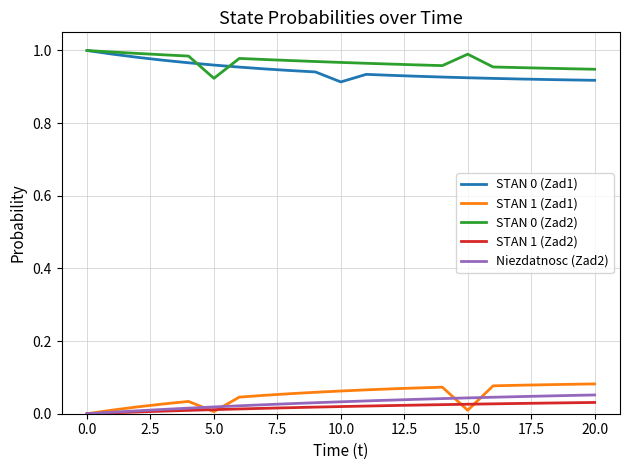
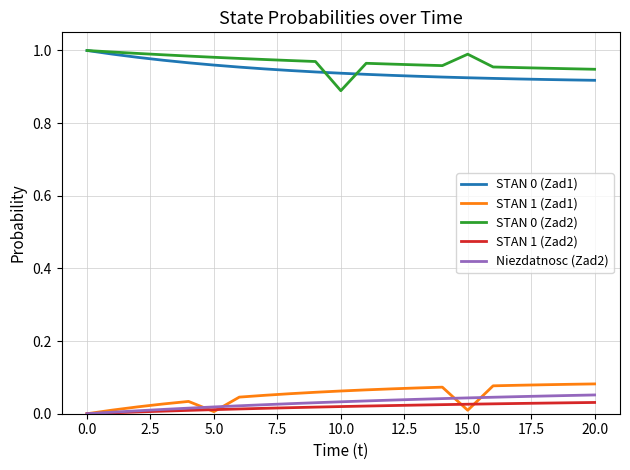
  {
    "STAN 0 (Zad1)": {
      "5.0": 0.96,
-     "10.0": 0.91,
+     "10.0": 0.94,
      "15.0": 0.92,
      "20.0": 0.92
    },
    "STAN 1 (Zad1)": {
      "10.0": 0.06,
      "15.0": 0.01,
      "20.0": 0.08
    },
    "STAN 0 (Zad2)": {
-     "5.0": 0.92,
-     "10.0": 0.97,
+     "5.0": 0.98,
+     "10.0": 0.89,
      "15.0": 0.99,
      "20.0": 0.95
    },
    "STAN 1 (Zad2)": {
      "10.0": 0.02,
      "15.0": 0.03,
      "20.0": 0.03
    },
    "Niezdatnosc (Zad2)": {
      "5.0": 0.02,
      "10.0": 0.03,
      "15.0": 0.04,
      "20.0": 0.05
    }
  }
